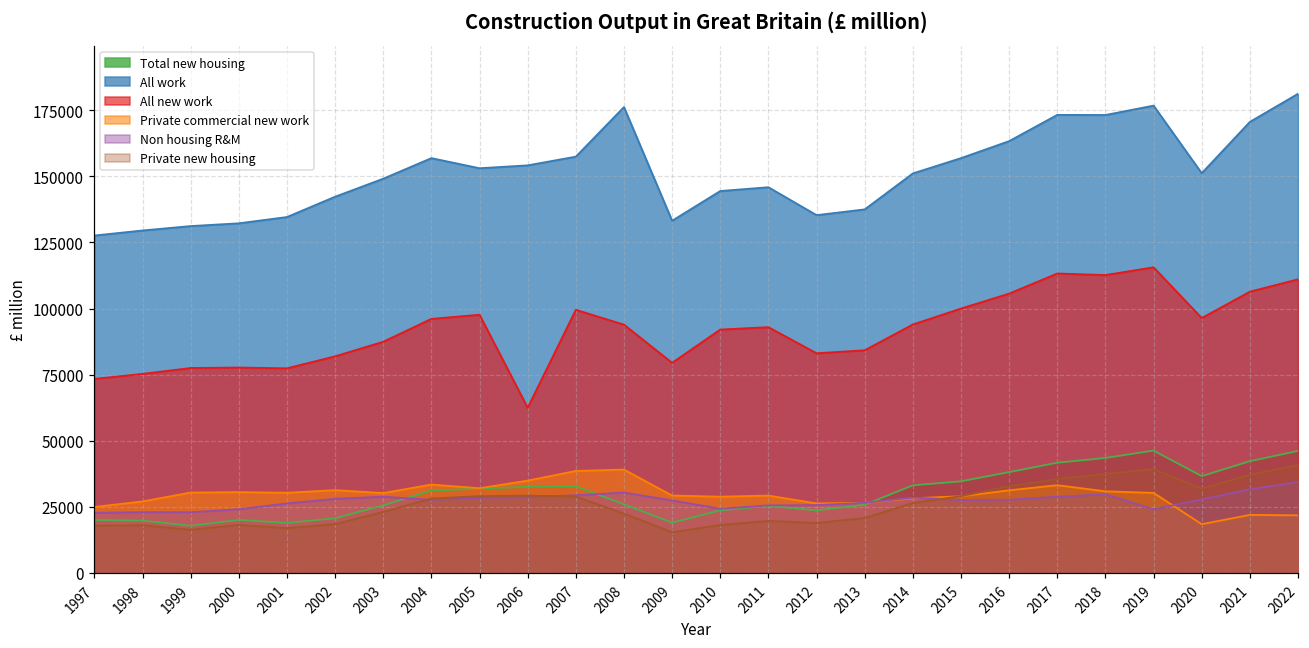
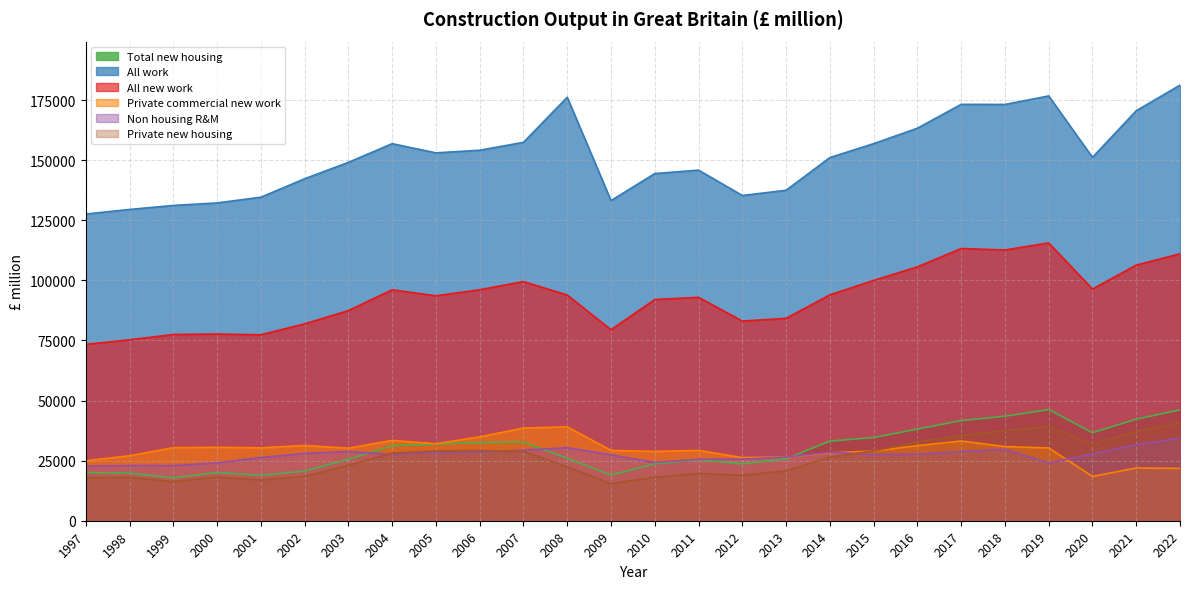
  {
    "Total new housing": {
      "1997": 20000,
      "1998": 20000,
      "1999": 18000,
      "2000": 20000,
      "2001": 19000,
      "2002": 21000,
      "2003": 26000,
      "2004": 31000,
      "2006": 33000,
      "2007": 33000,
      "2008": 26000,
      "2009": 19000,
      "2012": 24000,
      "2014": 33000,
      "2015": 35000,
      "2016": 38000,
      "2017": 42000,
      "2018": 43000,
      "2019": 46000,
      "2020": 37000,
      "2021": 42000,
      "2022": 46000
    },
    "All work": {
      "1997": 128000,
      "1998": 130000,
      "1999": 131000,
      "2000": 132000,
      "2001": 135000,
      "2002": 142000,
      "2003": 149000,
      "2004": 157000,
      "2005": 153000,
      "2006": 154000,
      "2007": 157000,
      "2008": 176000,
      "2009": 133000,
      "2010": 144000,
      "2011": 146000,
      "2012": 135000,
      "2013": 138000,
      "2014": 151000,
      "2015": 157000,
      "2016": 163000,
      "2017": 173000,
      "2018": 173000,
      "2019": 177000,
      "2020": 151000,
      "2021": 171000,
      "2022": 181000
    },
    "All new work": {
      "1997": 73000,
      "1998": 75000,
      "1999": 78000,
      "2000": 78000,
      "2001": 77000,
      "2002": 82000,
      "2003": 87000,
      "2004": 96000,
-     "2005": 98000,
-     "2006": 62000,
+     "2005": 94000,
+     "2006": 96000,
      "2007": 100000,
      "2008": 94000,
      "2009": 79000,
      "2010": 92000,
      "2011": 93000,
      "2012": 83000,
      "2013": 84000,
      "2014": 94000,
      "2015": 100000,
      "2016": 106000,
      "2017": 113000,
      "2018": 113000,
      "2019": 116000,
      "2020": 96000,
      "2021": 106000,
      "2022": 111000
    },
    "Private commercial new work": {
      "1997": 25000,
      "1998": 27000,
      "1999": 30000,
      "2000": 31000,
      "2001": 30000,
      "2002": 31000,
      "2003": 30000,
      "2004": 33000,
      "2006": 35000,
      "2007": 39000,
      "2008": 39000,
      "2009": 29000,
      "2010": 29000,
      "2011": 29000,
      "2016": 31000,
      "2017": 33000,
      "2018": 31000,
      "2019": 30000,
      "2020": 18000,
      "2021": 22000,
      "2022": 22000
    },
    "Non housing R&M": {
      "1997": 23000,
      "1998": 23000,
      "1999": 23000,
      "2000": 24000,
      "2001": 26000,
      "2002": 28000,
      "2003": 29000,
      "2008": 30000,
      "2009": 27000,
      "2015": 28000,
      "2016": 28000,
      "2017": 29000,
      "2018": 30000,
      "2019": 24000,
      "2020": 28000,
      "2021": 32000,
      "2022": 34000
    },
    "Private new housing": {
      "1997": 18000,
      "1998": 18000,
      "1999": 16000,
      "2000": 18000,
      "2001": 17000,
      "2002": 18000,
      "2003": 23000,
      "2008": 22000,
      "2009": 15000,
      "2010": 18000,
      "2011": 20000,
      "2012": 19000,
      "2013": 21000,
      "2014": 26000,
      "2016": 33000,
      "2017": 35000,
      "2018": 37000,
      "2019": 39000,
      "2020": 32000,
      "2021": 37000,
      "2022": 41000
    }
  }
